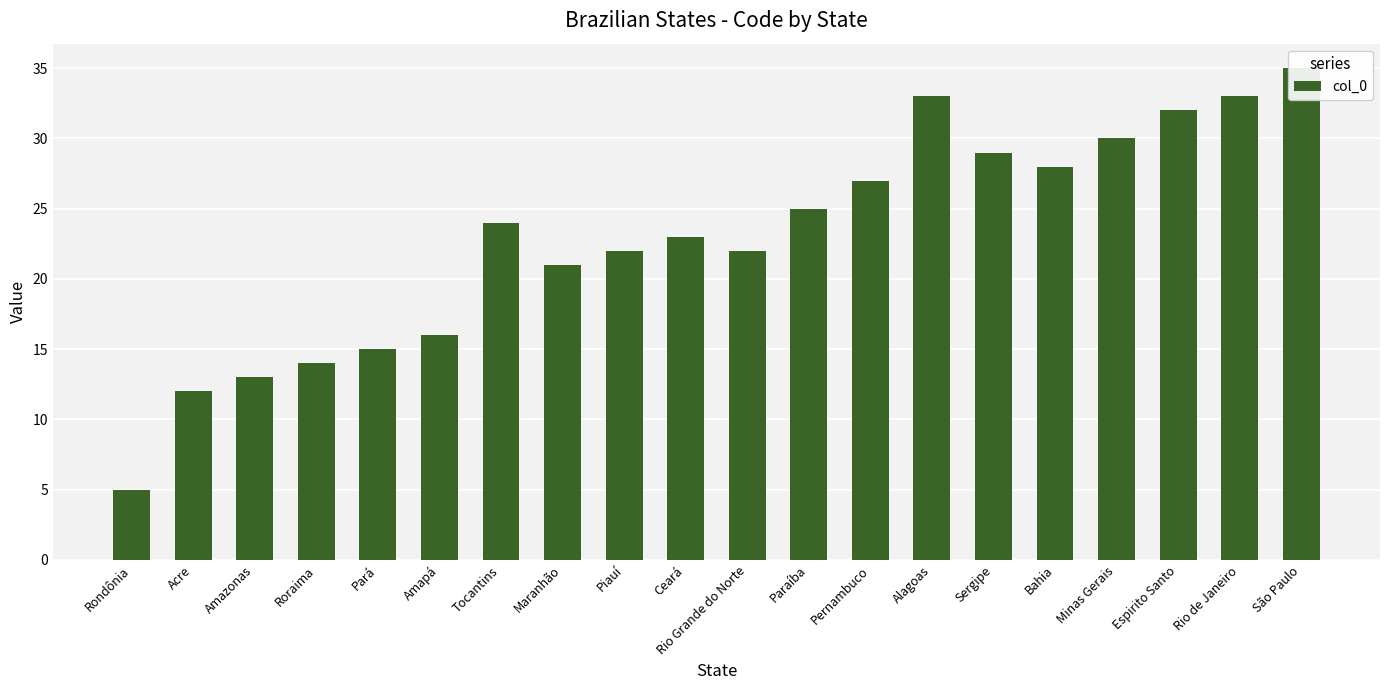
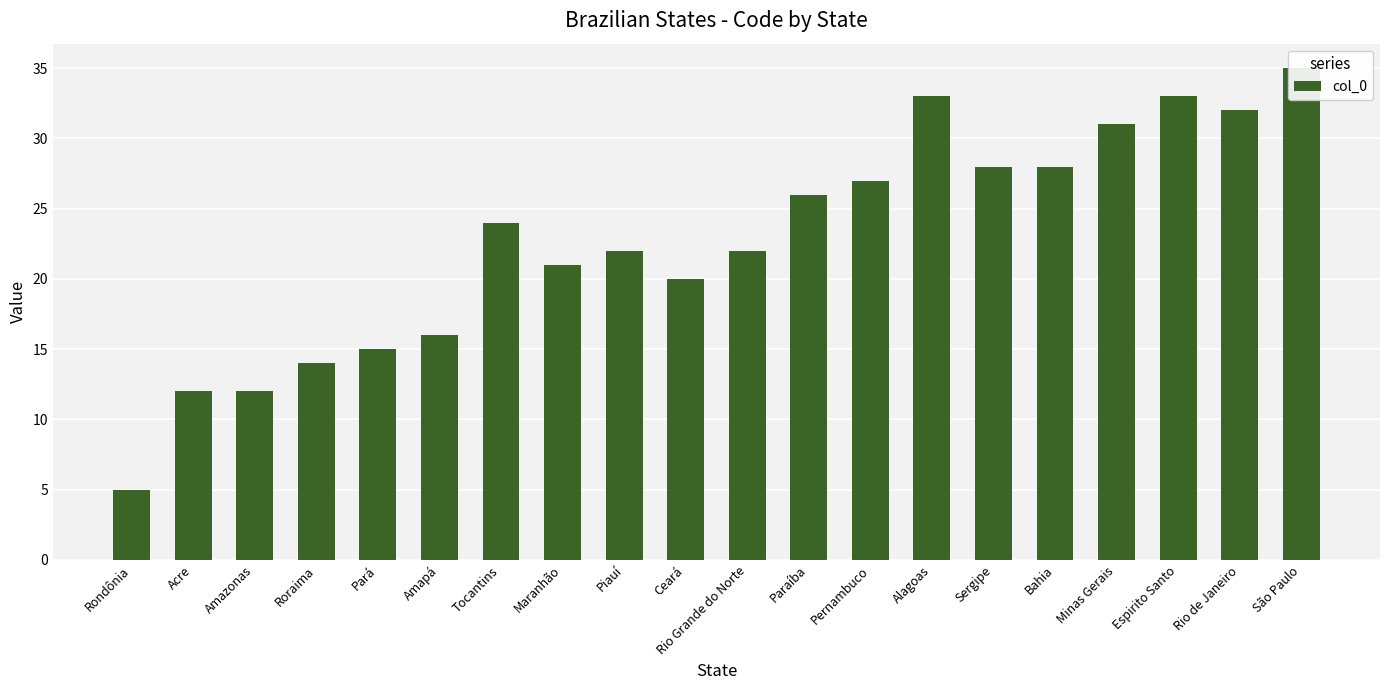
  {
    "Rondônia": 5,
    "Acre": 12,
-   "Amazonas": 13,
+   "Amazonas": 12,
    "Roraima": 14,
    "Pará": 15,
    "Amapá": 16,
    "Tocantins": 24,
    "Maranhão": 21,
    "Piauí": 22,
-   "Ceará": 23,
+   "Ceará": 20,
    "Rio Grande do Norte": 22,
-   "Paraíba": 25,
+   "Paraíba": 26,
    "Pernambuco": 27,
    "Alagoas": 33,
-   "Sergipe": 29,
+   "Sergipe": 28,
    "Bahia": 28,
-   "Minas Gerais": 30,
-   "Espirito Santo": 32,
-   "Rio de Janeiro": 33
+   "Minas Gerais": 31,
+   "Espirito Santo": 33,
+   "Rio de Janeiro": 32
  }
